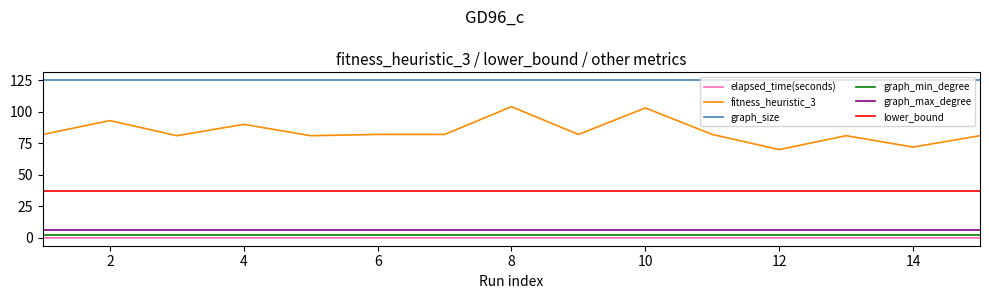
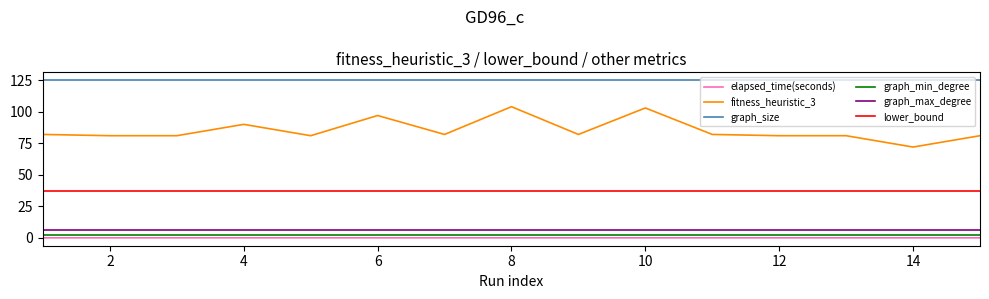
  {
    "fitness_heuristic_3": {
-     "2": 93,
+     "2": 81,
      "4": 90,
-     "6": 82,
+     "6": 97,
      "8": 104,
      "10": 103,
-     "12": 70,
+     "12": 81,
      "14": 72
    },
    "graph_size": {
      "2": 125,
      "4": 125,
      "6": 125,
      "8": 125,
      "10": 125
    },
    "graph_max_degree": {
      "2": 6,
      "4": 6,
      "6": 6,
      "8": 6,
      "10": 6,
      "12": 6,
      "14": 6
    },
    "lower_bound": {
      "2": 37,
      "4": 37,
      "6": 37,
      "8": 37,
      "10": 37,
      "12": 37,
      "14": 37
    }
  }
